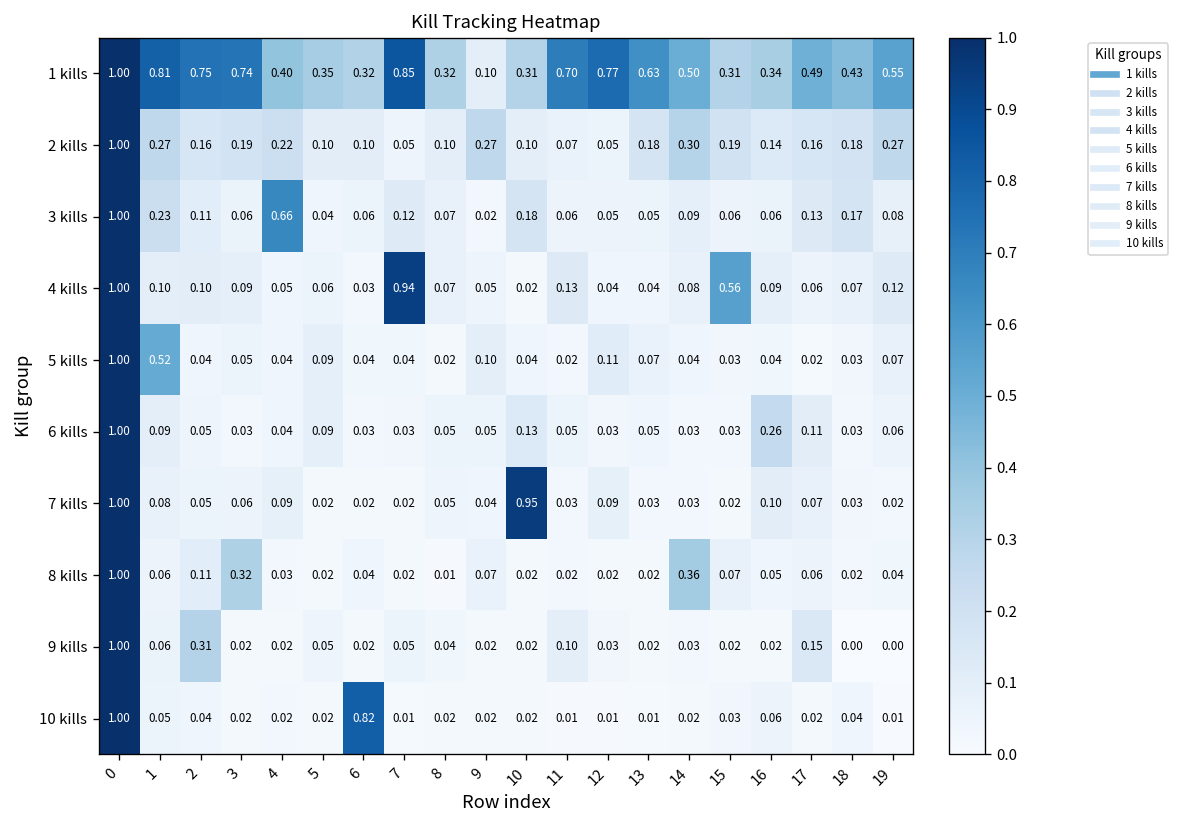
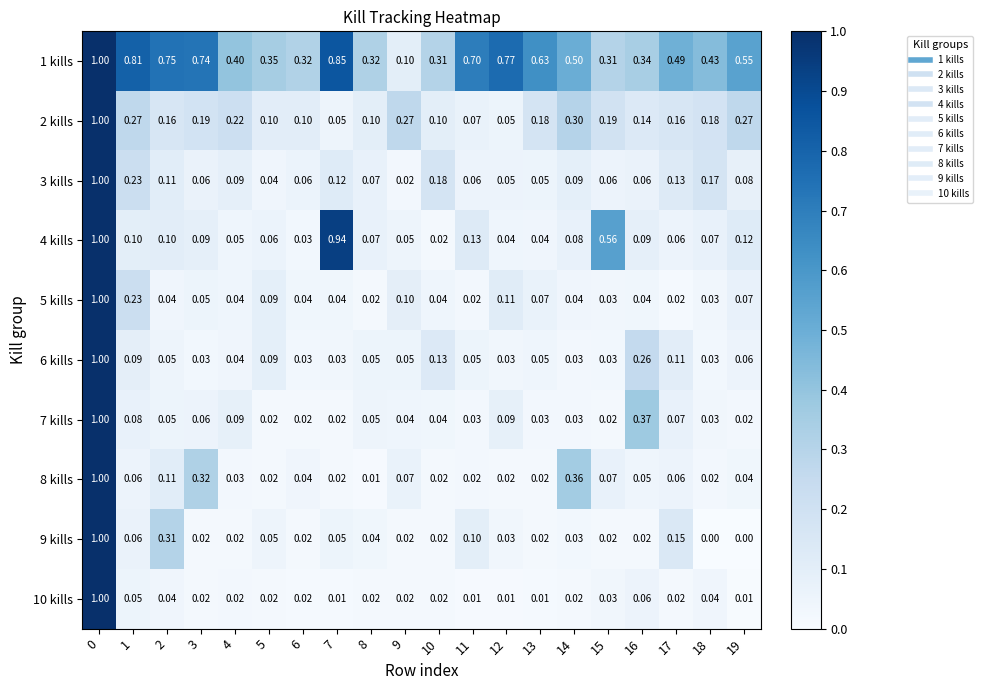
  {
    "1 kills": {
      "0": 1.00,
      "1": 0.81,
      "2": 0.75,
      "3": 0.74,
      "4": 0.40,
      "5": 0.35,
      "6": 0.32,
      "7": 0.85,
      "8": 0.32,
      "9": 0.10,
      "10": 0.31,
      "11": 0.70,
      "12": 0.77,
      "13": 0.63,
      "14": 0.50,
      "15": 0.31,
      "16": 0.34,
      "17": 0.49,
      "18": 0.43,
      "19": 0.55
    },
    "2 kills": {
      "0": 1.00,
      "1": 0.27,
      "2": 0.16,
      "3": 0.19,
      "4": 0.22,
      "5": 0.10,
      "6": 0.10,
      "7": 0.05,
      "8": 0.10,
      "9": 0.27,
      "10": 0.10,
      "11": 0.07,
      "12": 0.05,
      "13": 0.18,
      "14": 0.30,
      "15": 0.19,
      "16": 0.14,
      "17": 0.16,
      "18": 0.18,
      "19": 0.27
    },
    "3 kills": {
      "0": 1.00,
      "1": 0.23,
      "2": 0.11,
      "3": 0.06,
-     "4": 0.66,
+     "4": 0.09,
      "5": 0.04,
      "6": 0.06,
      "7": 0.12,
      "8": 0.07,
      "9": 0.02,
      "10": 0.18,
      "11": 0.06,
      "12": 0.05,
      "13": 0.05,
      "14": 0.09,
      "15": 0.06,
      "16": 0.06,
      "17": 0.13,
      "18": 0.17,
      "19": 0.08
    },
    "4 kills": {
      "0": 1.00,
      "1": 0.10,
      "2": 0.10,
      "3": 0.09,
      "4": 0.05,
      "5": 0.06,
      "6": 0.03,
      "7": 0.94,
      "8": 0.07,
      "9": 0.05,
      "10": 0.02,
      "11": 0.13,
      "12": 0.04,
      "13": 0.04,
      "14": 0.08,
      "15": 0.56,
      "16": 0.09,
      "17": 0.06,
      "18": 0.07,
      "19": 0.12
    },
    "5 kills": {
      "0": 1.00,
-     "1": 0.52,
+     "1": 0.23,
      "2": 0.04,
      "3": 0.05,
      "4": 0.04,
      "5": 0.09,
      "6": 0.04,
      "7": 0.04,
      "8": 0.02,
      "9": 0.10,
      "10": 0.04,
      "11": 0.02,
      "12": 0.11,
      "13": 0.07,
      "14": 0.04,
      "15": 0.03,
      "16": 0.04,
      "17": 0.02,
      "18": 0.03,
      "19": 0.07
    },
    "6 kills": {
      "0": 1.00,
      "1": 0.09,
      "2": 0.05,
      "3": 0.03,
      "4": 0.04,
      "5": 0.09,
      "6": 0.03,
      "7": 0.03,
      "8": 0.05,
      "9": 0.05,
      "10": 0.13,
      "11": 0.05,
      "12": 0.03,
      "13": 0.05,
      "14": 0.03,
      "15": 0.03,
      "16": 0.26,
      "17": 0.11,
      "18": 0.03,
      "19": 0.06
    },
    "7 kills": {
      "0": 1.00,
      "1": 0.08,
      "2": 0.05,
      "3": 0.06,
      "4": 0.09,
      "5": 0.02,
      "6": 0.02,
      "7": 0.02,
      "8": 0.05,
      "9": 0.04,
-     "10": 0.95,
+     "10": 0.04,
      "11": 0.03,
      "12": 0.09,
      "13": 0.03,
      "14": 0.03,
      "15": 0.02,
-     "16": 0.10,
+     "16": 0.37,
      "17": 0.07,
      "18": 0.03,
      "19": 0.02
    },
    "8 kills": {
      "0": 1.00,
      "1": 0.06,
      "2": 0.11,
      "3": 0.32,
      "4": 0.03,
      "5": 0.02,
      "6": 0.04,
      "7": 0.02,
      "8": 0.01,
      "9": 0.07,
      "10": 0.02,
      "11": 0.02,
      "12": 0.02,
      "13": 0.02,
      "14": 0.36,
      "15": 0.07,
      "16": 0.05,
      "17": 0.06,
      "18": 0.02,
      "19": 0.04
    },
    "9 kills": {
      "0": 1.00,
      "1": 0.06,
      "2": 0.31,
      "3": 0.02,
      "4": 0.02,
      "5": 0.05,
      "6": 0.02,
      "7": 0.05,
      "8": 0.04,
      "9": 0.02,
      "10": 0.02,
      "11": 0.10,
      "12": 0.03,
      "13": 0.02,
      "14": 0.03,
      "15": 0.02,
      "16": 0.02,
      "17": 0.15,
      "18": 0.00,
      "19": 0.00
    },
    "10 kills": {
      "0": 1.00,
      "1": 0.05,
      "2": 0.04,
      "3": 0.02,
      "4": 0.02,
      "5": 0.02,
-     "6": 0.82,
+     "6": 0.02,
      "7": 0.01,
      "8": 0.02,
      "9": 0.02,
      "10": 0.02,
      "11": 0.01,
      "12": 0.01,
      "13": 0.01,
      "14": 0.02,
      "15": 0.03,
      "16": 0.06,
      "17": 0.02,
      "18": 0.04,
      "19": 0.01
    }
  }
